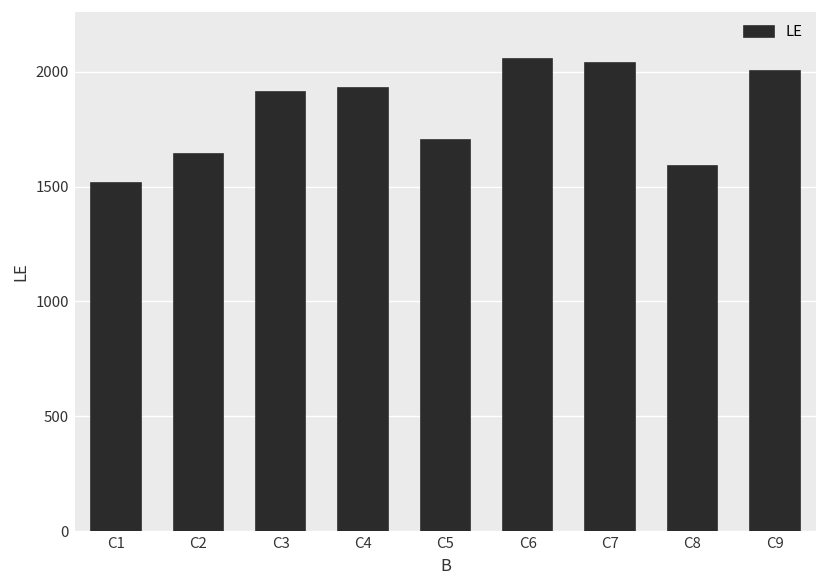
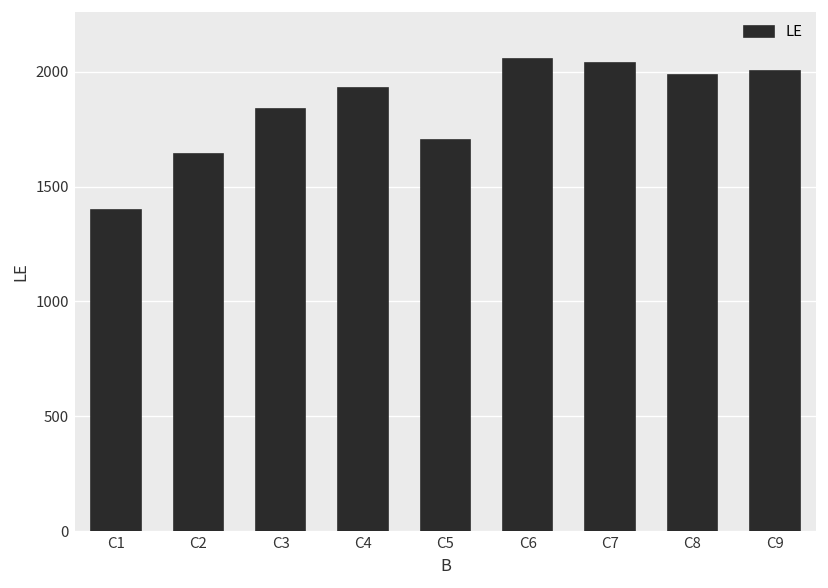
  {
-   "C1": 1520,
+   "C1": 1400,
    "C2": 1640,
-   "C3": 1910,
+   "C3": 1840,
    "C4": 1930,
    "C5": 1700,
    "C6": 2060,
    "C7": 2040,
-   "C8": 1590,
+   "C8": 1990,
    "C9": 2010
  }
